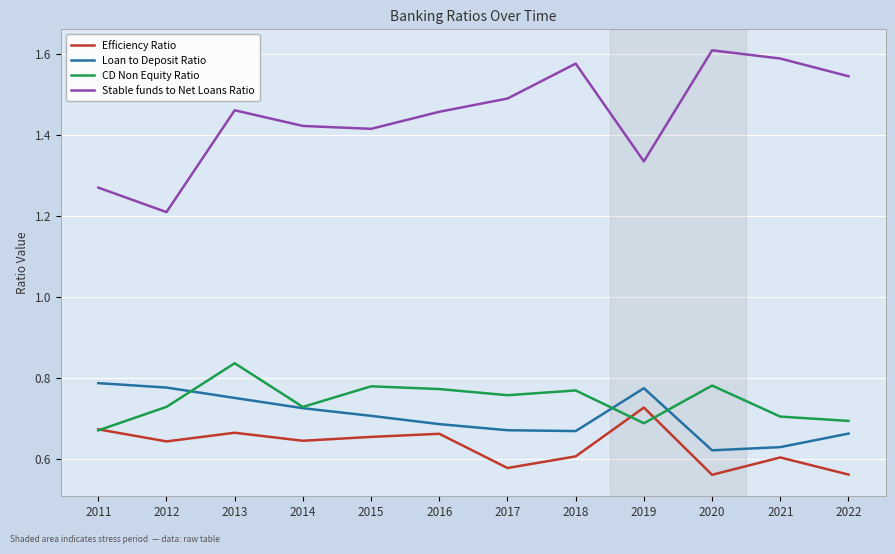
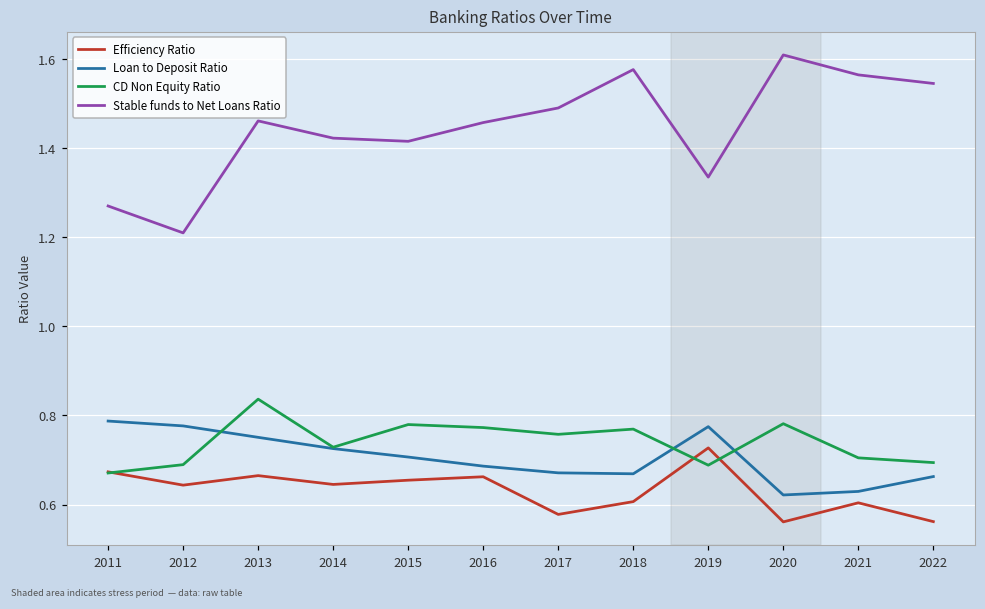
  {
    "Efficiency Ratio": {
      "2012": 0.64,
      "2013": 0.66,
      "2014": 0.65,
      "2015": 0.65,
      "2016": 0.66,
      "2017": 0.58,
      "2018": 0.61,
      "2019": 0.73,
      "2020": 0.56,
      "2021": 0.60,
      "2022": 0.56
    },
    "Loan to Deposit Ratio": {
      "2011": 0.79,
      "2012": 0.78,
      "2013": 0.75,
      "2015": 0.71,
      "2016": 0.69,
      "2017": 0.67,
      "2018": 0.67,
      "2019": 0.77,
      "2020": 0.62,
      "2021": 0.63,
      "2022": 0.66
    },
    "CD Non Equity Ratio": {
-     "2012": 0.73,
+     "2012": 0.69,
      "2013": 0.84,
      "2015": 0.78,
      "2016": 0.77,
      "2017": 0.76,
      "2018": 0.77,
      "2019": 0.69,
      "2020": 0.78,
      "2021": 0.70,
      "2022": 0.69
    },
    "Stable funds to Net Loans Ratio": {
      "2011": 1.27,
      "2012": 1.21,
      "2013": 1.46,
      "2014": 1.42,
      "2015": 1.42,
      "2016": 1.46,
      "2017": 1.49,
      "2018": 1.58,
      "2019": 1.33,
      "2020": 1.61,
-     "2021": 1.59,
+     "2021": 1.56,
      "2022": 1.55
    }
  }
